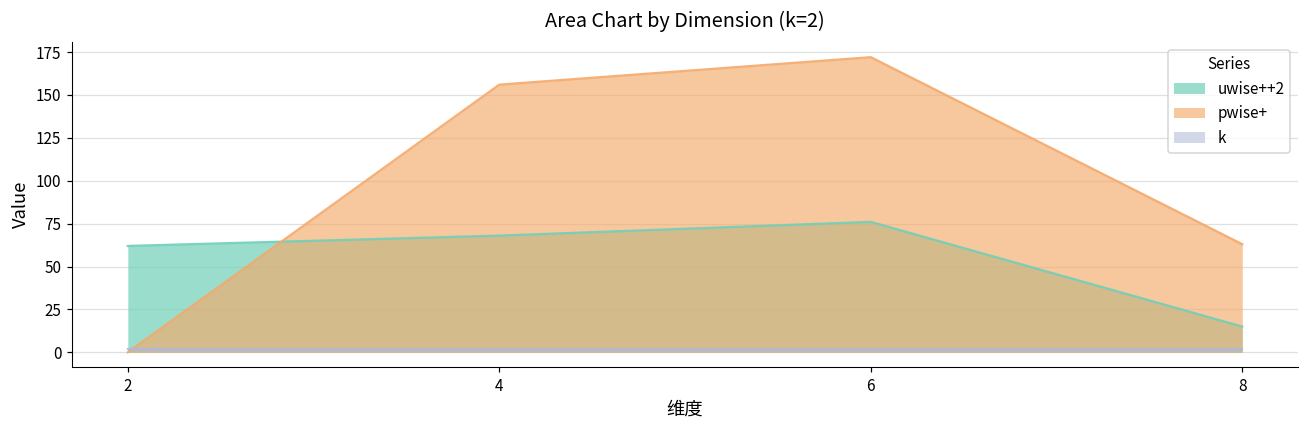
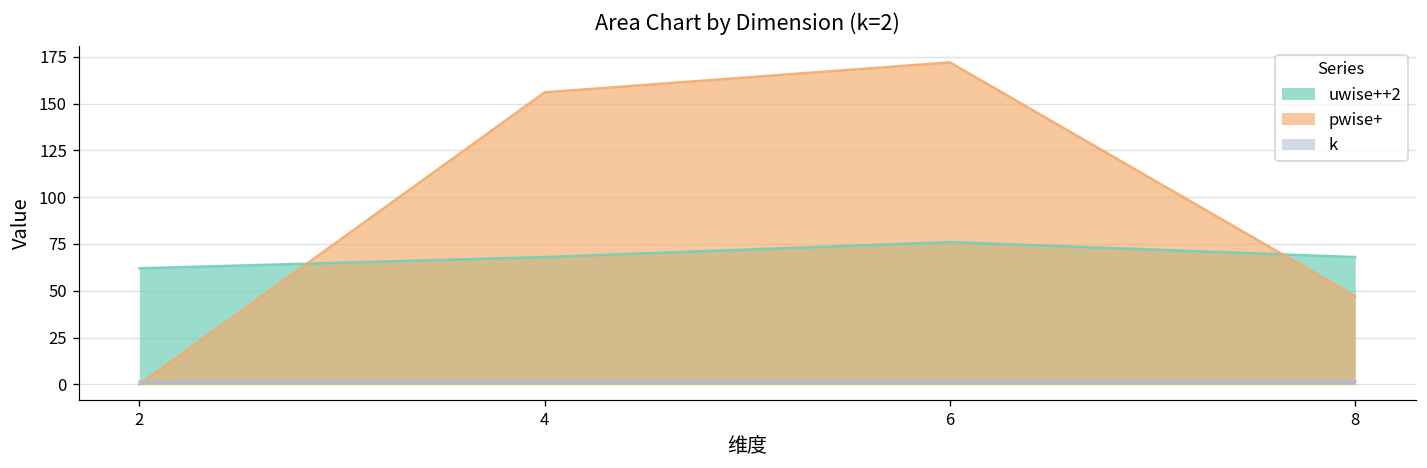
  {
    "uwise++2": {
      "2": 62,
      "4": 68,
      "6": 76,
-     "8": 15
+     "8": 68
    },
    "pwise+": {
      "2": 0,
      "4": 156,
      "6": 172,
-     "8": 63
+     "8": 47
    },
    "k": {
      "2": 2,
      "4": 2,
      "6": 2,
      "8": 2
    }
  }
